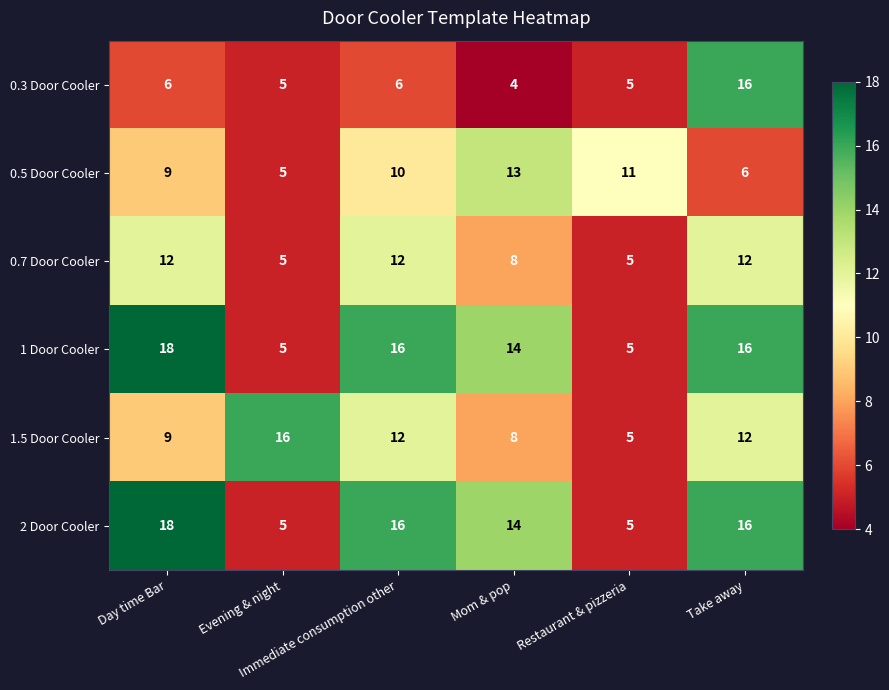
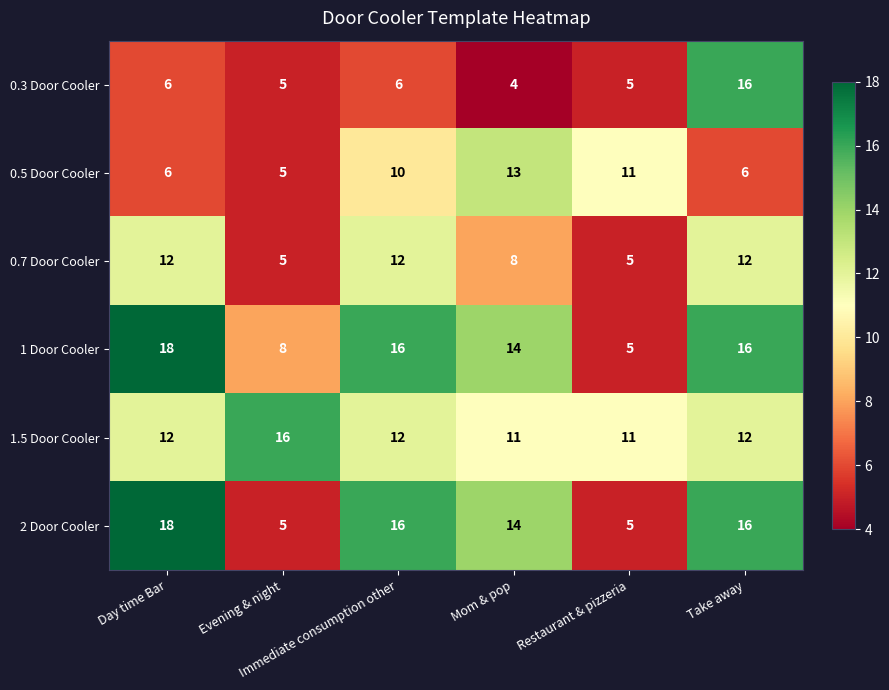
  {
    "0.3 Door Cooler": {
      "Day time Bar": 6,
      "Evening & night": 5,
      "Immediate consumption other": 6,
      "Mom & pop": 4,
      "Restaurant & pizzeria": 5,
      "Take away": 16
    },
    "0.5 Door Cooler": {
-     "Day time Bar": 9,
+     "Day time Bar": 6,
      "Evening & night": 5,
      "Immediate consumption other": 10,
      "Mom & pop": 13,
      "Restaurant & pizzeria": 11,
      "Take away": 6
    },
    "0.7 Door Cooler": {
      "Day time Bar": 12,
      "Evening & night": 5,
      "Immediate consumption other": 12,
      "Mom & pop": 8,
      "Restaurant & pizzeria": 5,
      "Take away": 12
    },
    "1 Door Cooler": {
      "Day time Bar": 18,
-     "Evening & night": 5,
+     "Evening & night": 8,
      "Immediate consumption other": 16,
      "Mom & pop": 14,
      "Restaurant & pizzeria": 5,
      "Take away": 16
    },
    "1.5 Door Cooler": {
-     "Day time Bar": 9,
+     "Day time Bar": 12,
      "Evening & night": 16,
      "Immediate consumption other": 12,
-     "Mom & pop": 8,
-     "Restaurant & pizzeria": 5,
+     "Mom & pop": 11,
+     "Restaurant & pizzeria": 11,
      "Take away": 12
    },
    "2 Door Cooler": {
      "Day time Bar": 18,
      "Evening & night": 5,
      "Immediate consumption other": 16,
      "Mom & pop": 14,
      "Restaurant & pizzeria": 5,
      "Take away": 16
    }
  }
